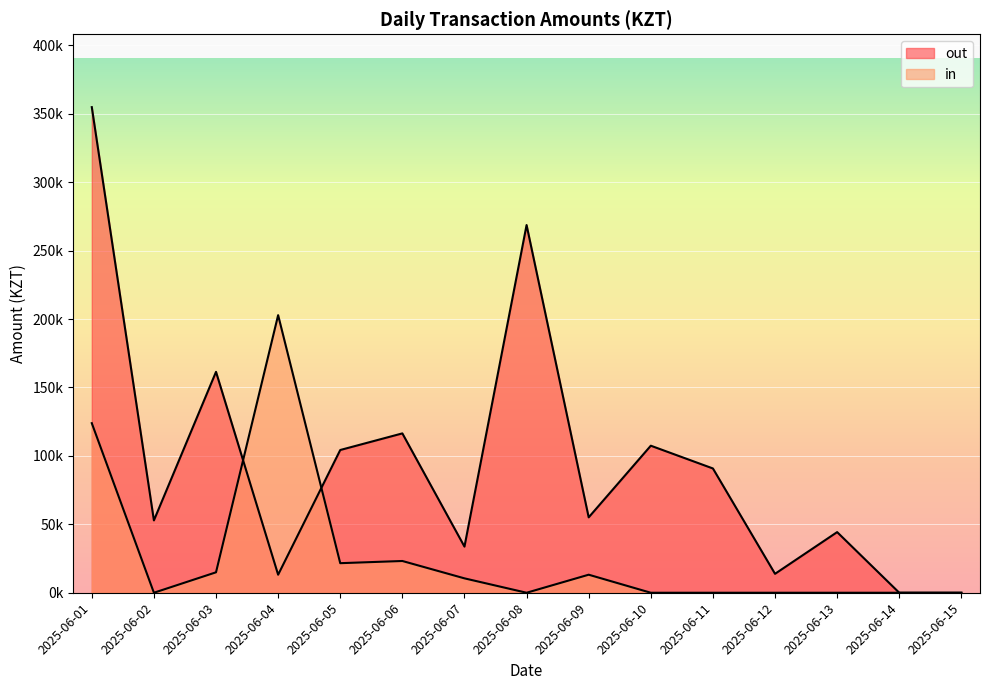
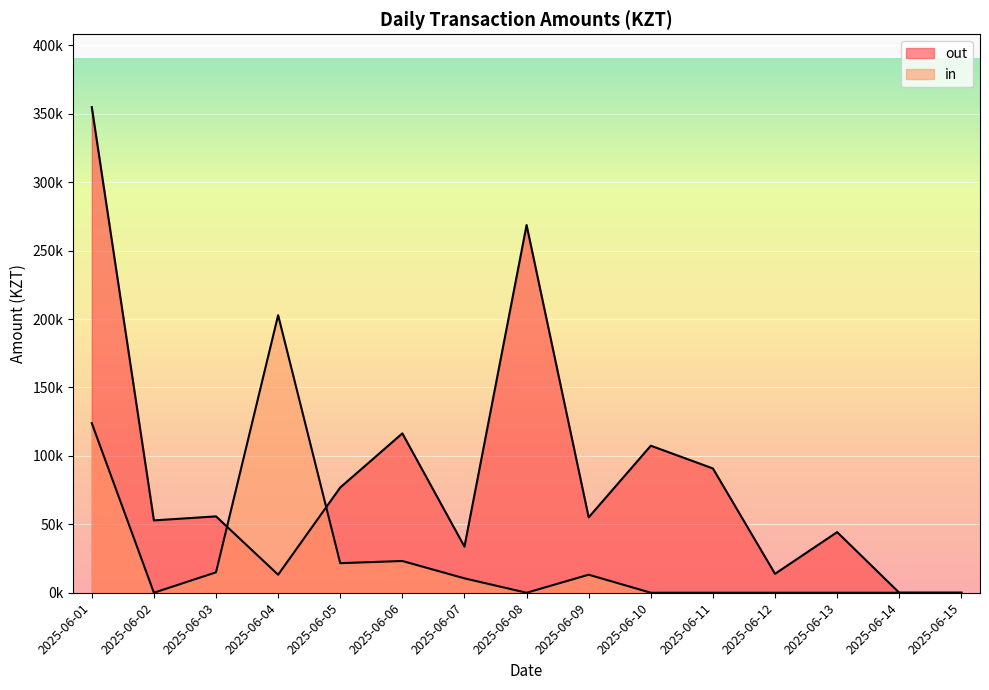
  {
    "out": {
      "2025-06-01": 355000,
      "2025-06-02": 53000,
-     "2025-06-03": 161000,
+     "2025-06-03": 56000,
      "2025-06-04": 13000,
-     "2025-06-05": 104000,
+     "2025-06-05": 77000,
      "2025-06-06": 116000,
      "2025-06-07": 34000,
      "2025-06-08": 269000,
      "2025-06-09": 55000,
      "2025-06-10": 107000,
      "2025-06-11": 91000,
      "2025-06-12": 14000,
      "2025-06-13": 44000
    },
    "in": {
      "2025-06-01": 124000,
      "2025-06-02": 0,
      "2025-06-03": 15000,
      "2025-06-04": 203000,
      "2025-06-05": 22000,
      "2025-06-06": 23000,
      "2025-06-07": 11000,
      "2025-06-08": 0,
      "2025-06-09": 13000,
      "2025-06-10": 0,
      "2025-06-11": 0,
      "2025-06-12": 0,
      "2025-06-13": 0
    }
  }
